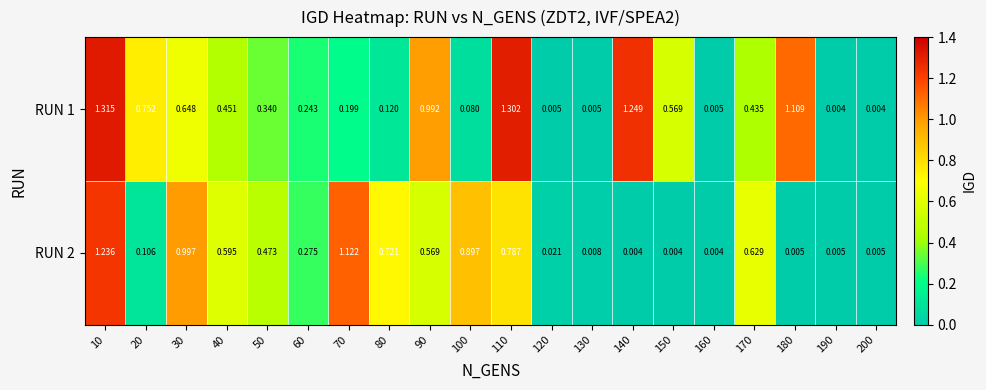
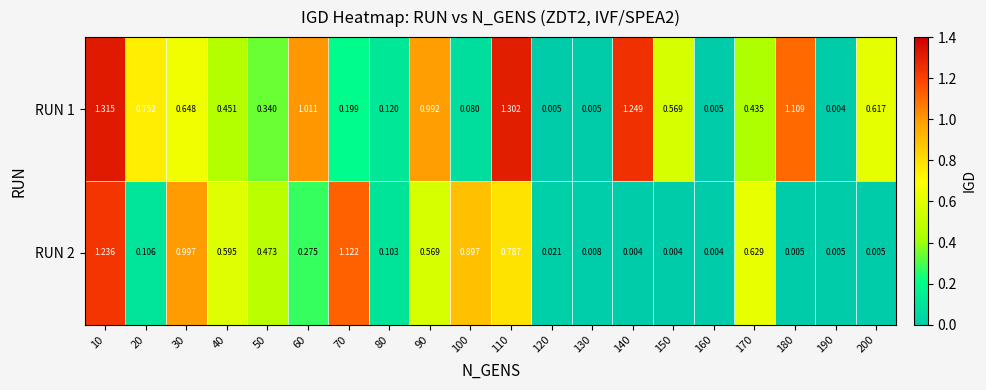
  {
    "RUN 1": {
      "10": 1.315,
      "20": 0.752,
      "30": 0.648,
      "40": 0.451,
      "50": 0.340,
-     "60": 0.243,
+     "60": 1.011,
      "70": 0.199,
      "80": 0.120,
      "90": 0.992,
      "100": 0.080,
      "110": 1.302,
      "120": 0.005,
      "130": 0.005,
      "140": 1.249,
      "150": 0.569,
      "160": 0.005,
      "170": 0.435,
      "180": 1.109,
      "190": 0.004,
-     "200": 0.004
+     "200": 0.617
    },
    "RUN 2": {
      "10": 1.236,
      "20": 0.106,
      "30": 0.997,
      "40": 0.595,
      "50": 0.473,
      "60": 0.275,
      "70": 1.122,
-     "80": 0.721,
+     "80": 0.103,
      "90": 0.569,
      "100": 0.897,
      "110": 0.787,
      "120": 0.021,
      "130": 0.008,
      "140": 0.004,
      "150": 0.004,
      "160": 0.004,
      "170": 0.629,
      "180": 0.005,
      "190": 0.005,
      "200": 0.005
    }
  }
